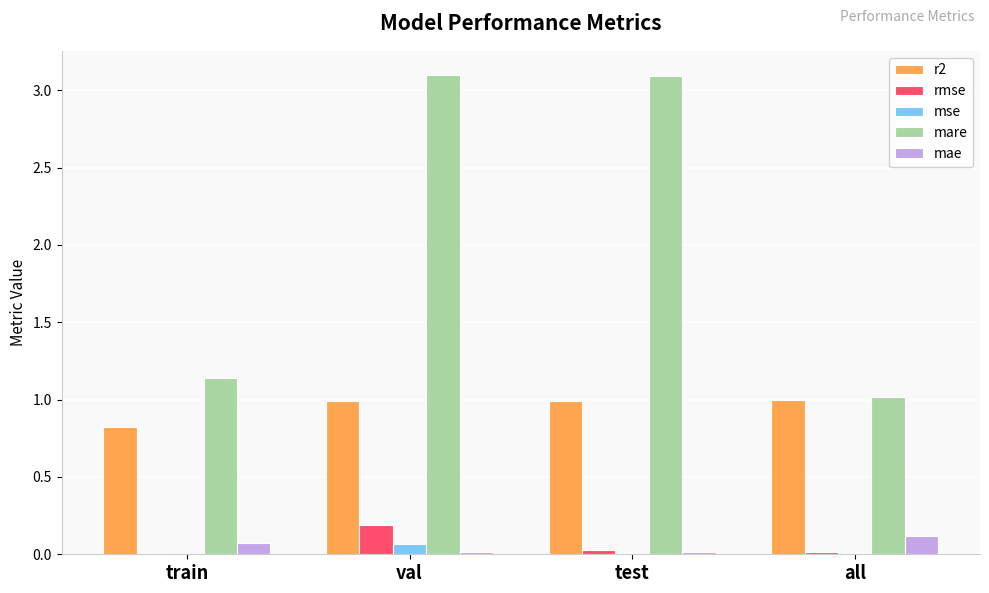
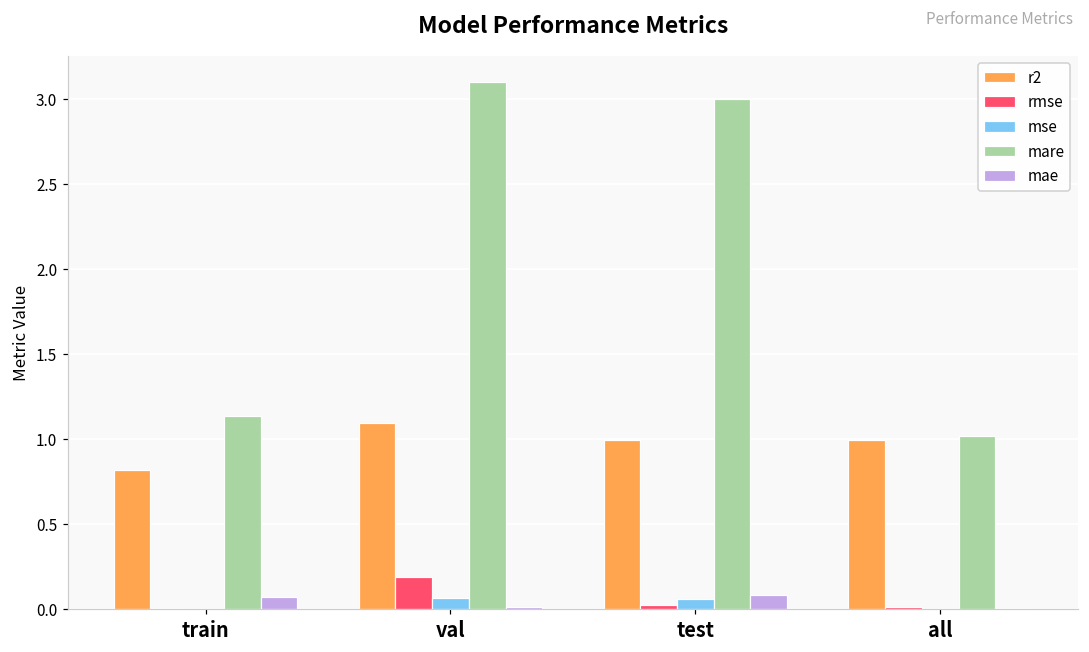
  {
    "r2": {
      "train": 0.82,
-     "val": 0.99,
+     "val": 1.09,
      "test": 0.99,
      "all": 1.00
    },
    "rmse": {
      "val": 0.19,
      "test": 0.03
    },
    "mse": {
      "val": 0.07,
-     "test": 0.00
+     "test": 0.06
    },
    "mare": {
      "train": 1.14,
      "val": 3.10,
-     "test": 3.09,
+     "test": 3.00,
      "all": 1.02
    },
    "mae": {
      "train": 0.07,
-     "test": 0.02,
-     "all": 0.12
+     "test": 0.09,
+     "all": 0.01
    }
  }
